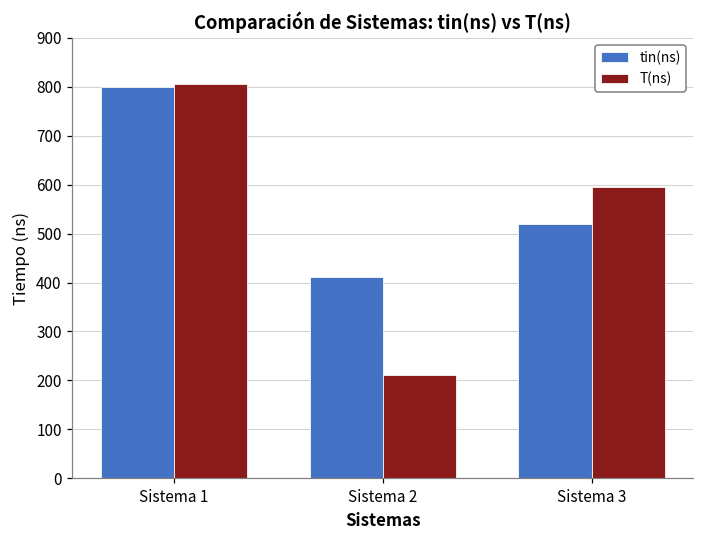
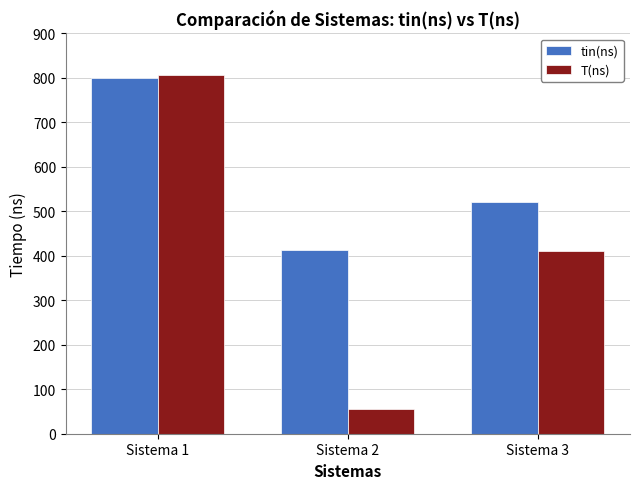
  {
    "tin(ns)": {
      "Sistema 1": 800,
      "Sistema 2": 410,
      "Sistema 3": 520
    },
    "T(ns)": {
      "Sistema 1": 810,
-     "Sistema 2": 210,
-     "Sistema 3": 600
+     "Sistema 2": 60,
+     "Sistema 3": 410
    }
  }
